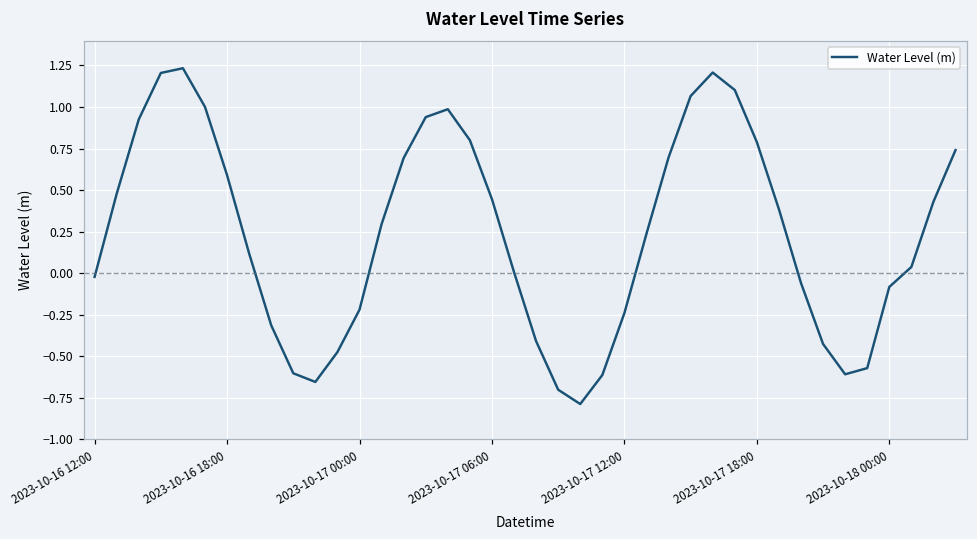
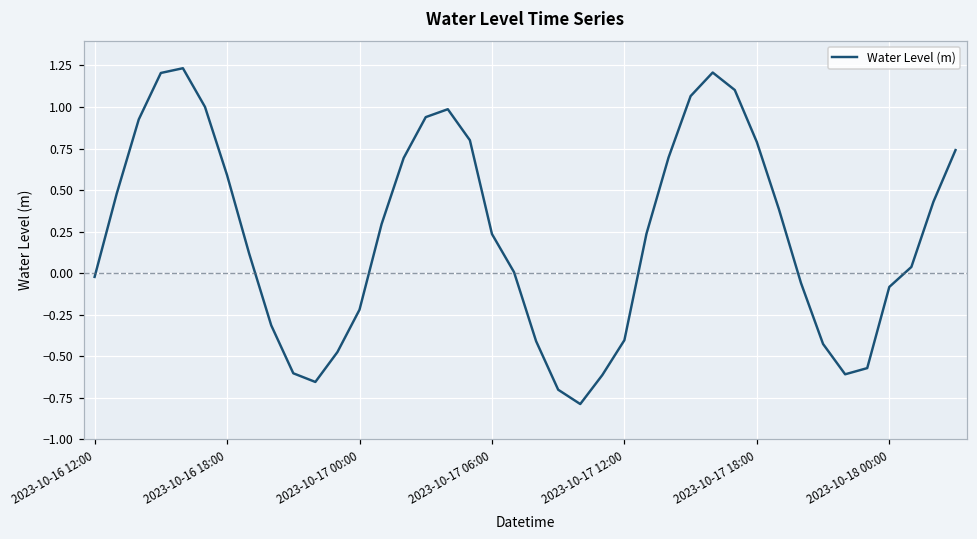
  {
    "2023-10-16 12:00": -0.02,
    "2023-10-16 18:00": 0.59,
    "2023-10-17 00:00": -0.22,
-   "2023-10-17 06:00": 0.45,
-   "2023-10-17 12:00": -0.24,
+   "2023-10-17 06:00": 0.24,
+   "2023-10-17 12:00": -0.40,
    "2023-10-17 18:00": 0.79,
    "2023-10-18 00:00": -0.08
  }
